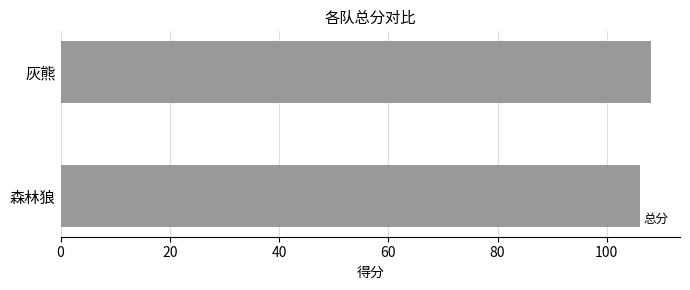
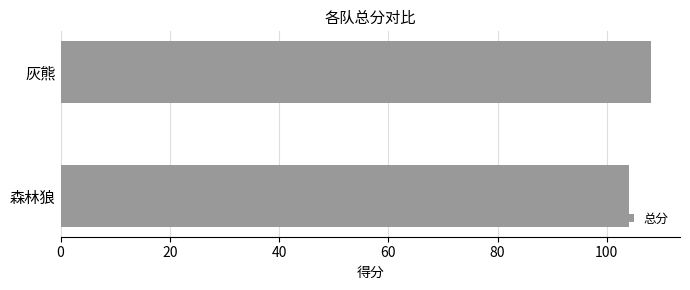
  {
    "灰熊": 108,
-   "森林狼": 106
+   "森林狼": 104
  }
